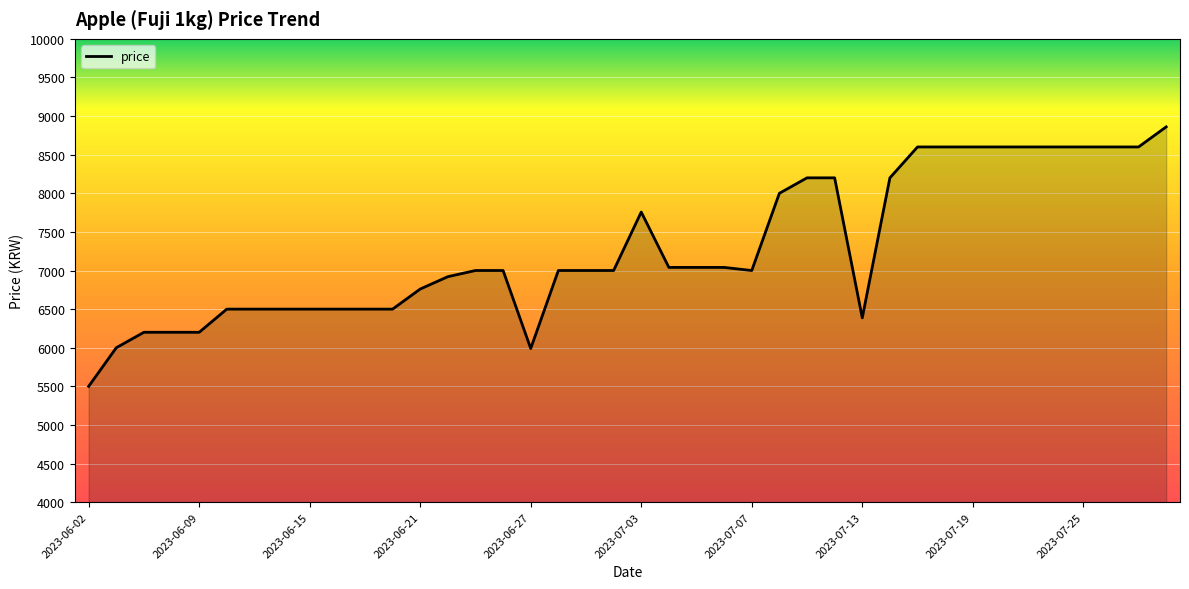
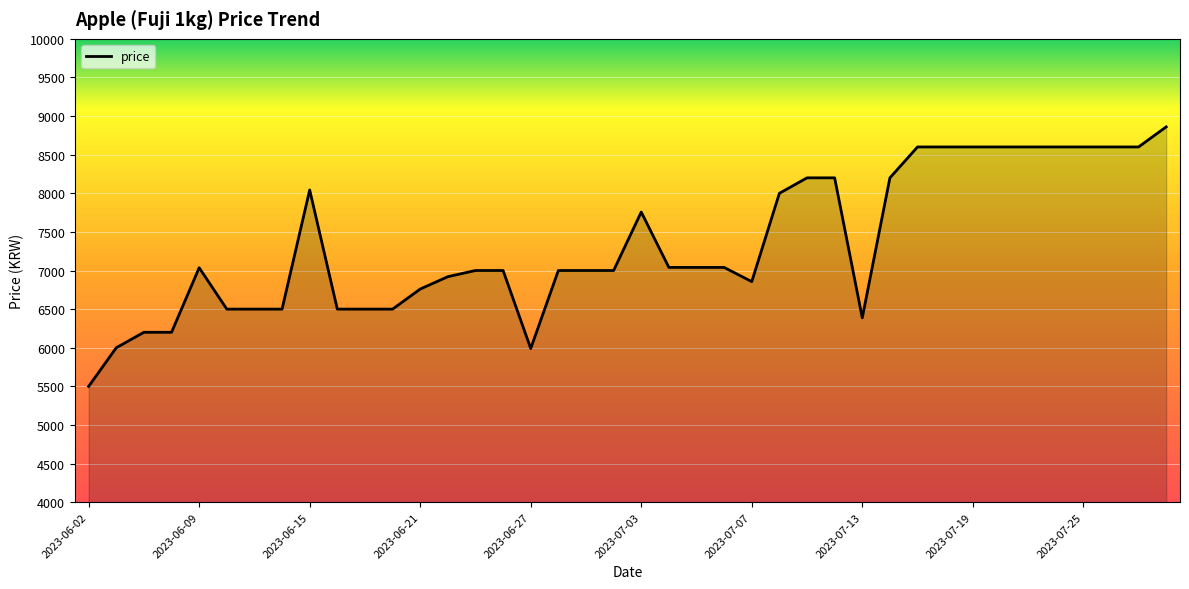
  {
    "2023-06-02": 5500,
-   "2023-06-09": 6200,
-   "2023-06-15": 6500,
+   "2023-06-09": 7000,
+   "2023-06-15": 8000,
    "2023-06-21": 6800,
    "2023-06-27": 6000,
    "2023-07-03": 7800,
-   "2023-07-07": 7000,
+   "2023-07-07": 6900,
    "2023-07-13": 6400,
    "2023-07-19": 8600,
    "2023-07-25": 8600
  }
